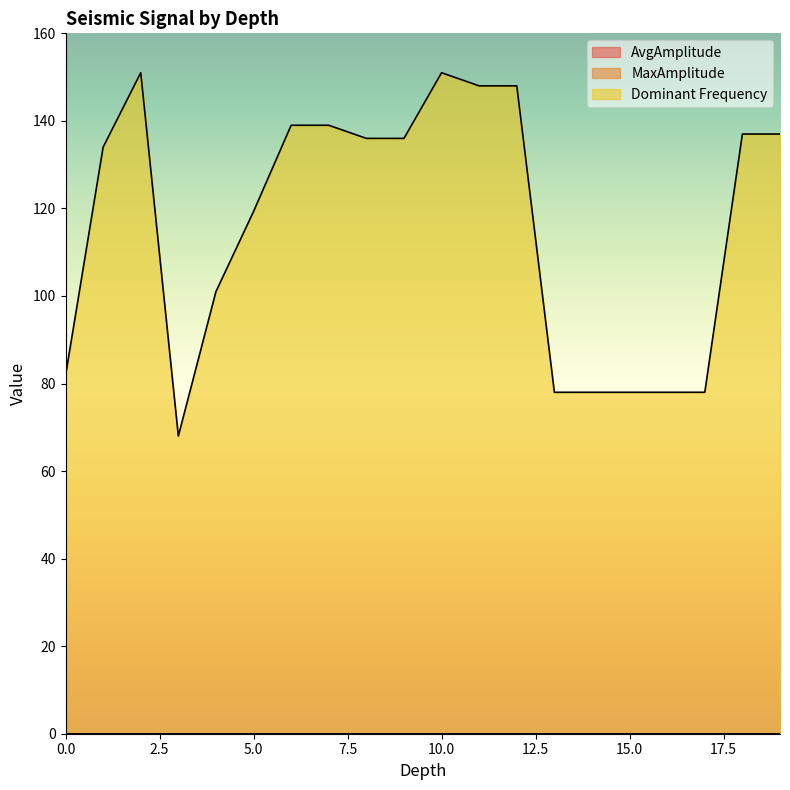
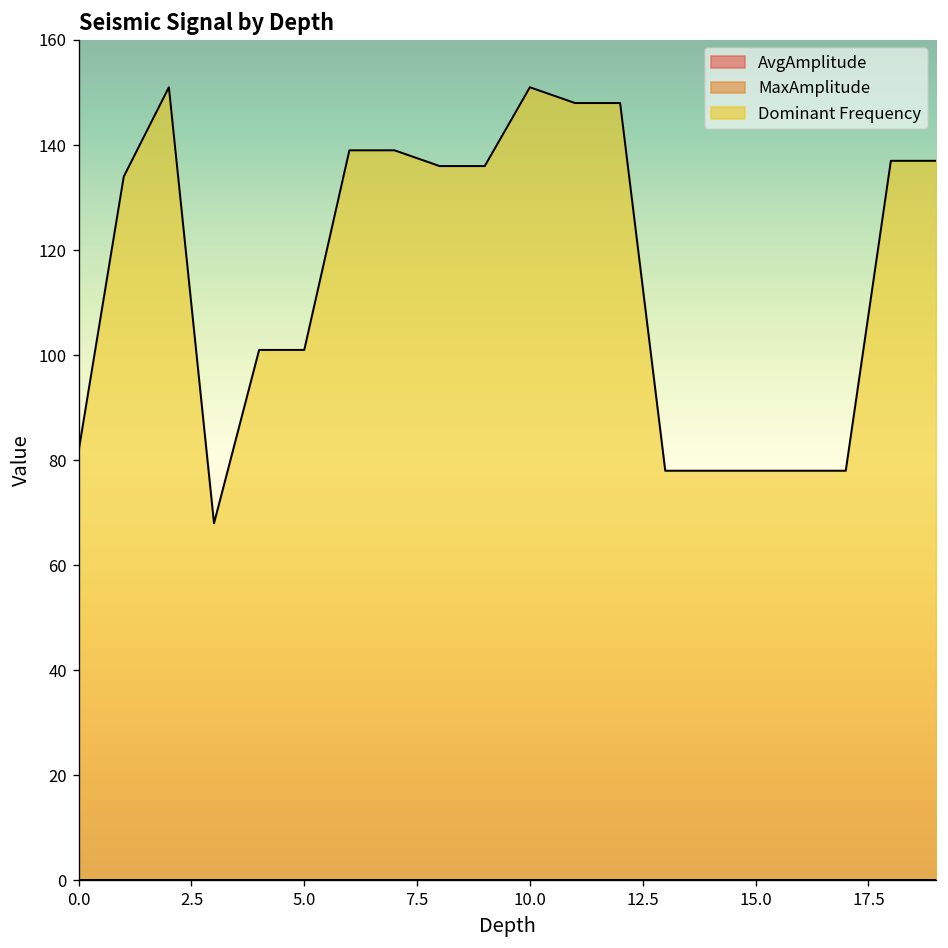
  {
    "MaxAmplitude": {
      "0.0": 0,
      "5.0": 0,
      "10.0": 0,
      "15.0": 0
    },
    "Dominant Frequency": {
      "0.0": 82,
-     "5.0": 119,
+     "5.0": 101,
      "10.0": 151,
      "15.0": 78
    }
  }
